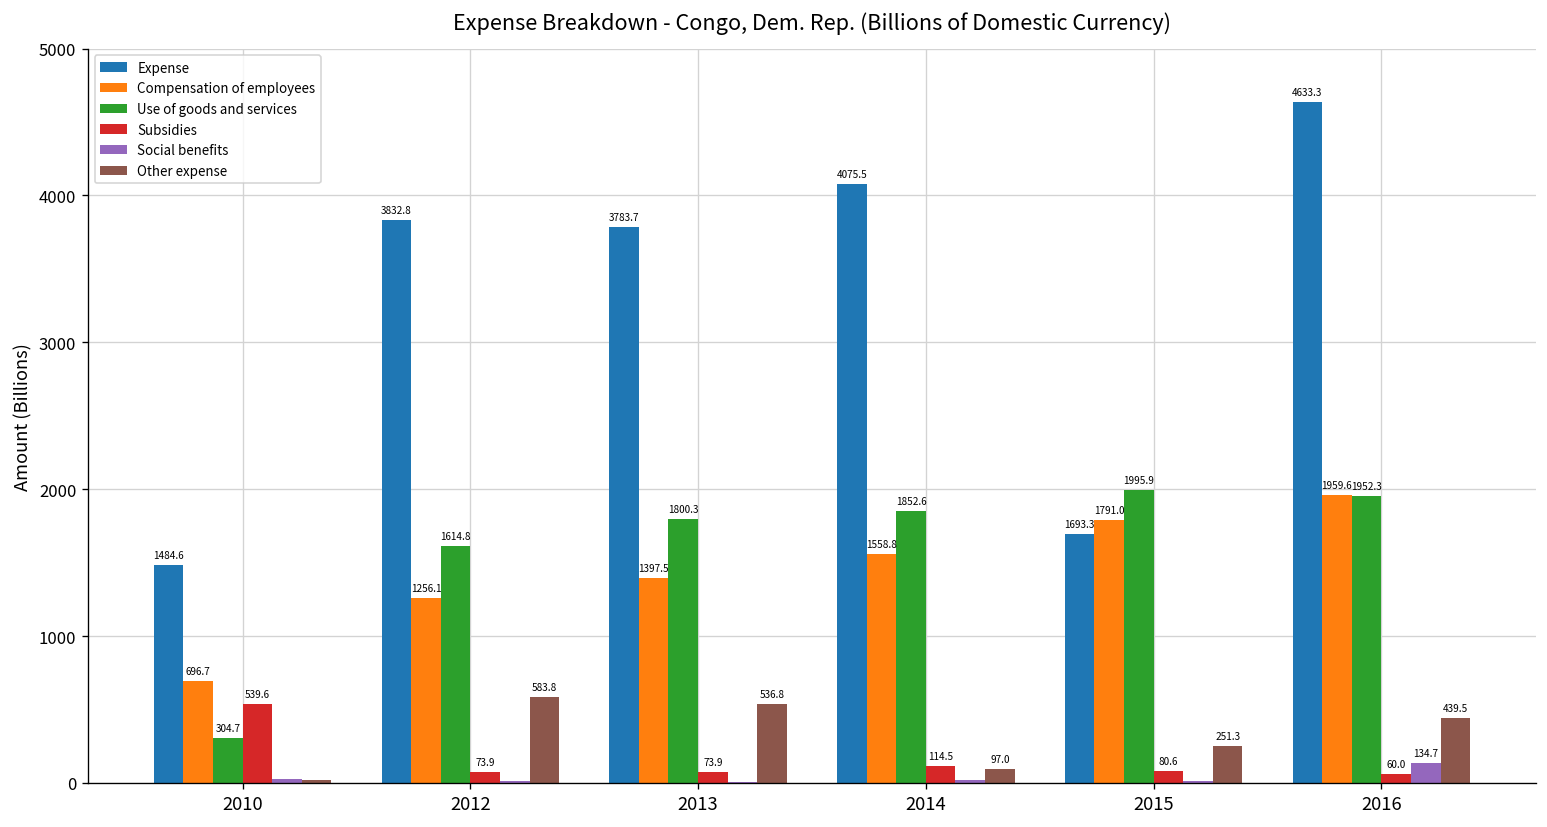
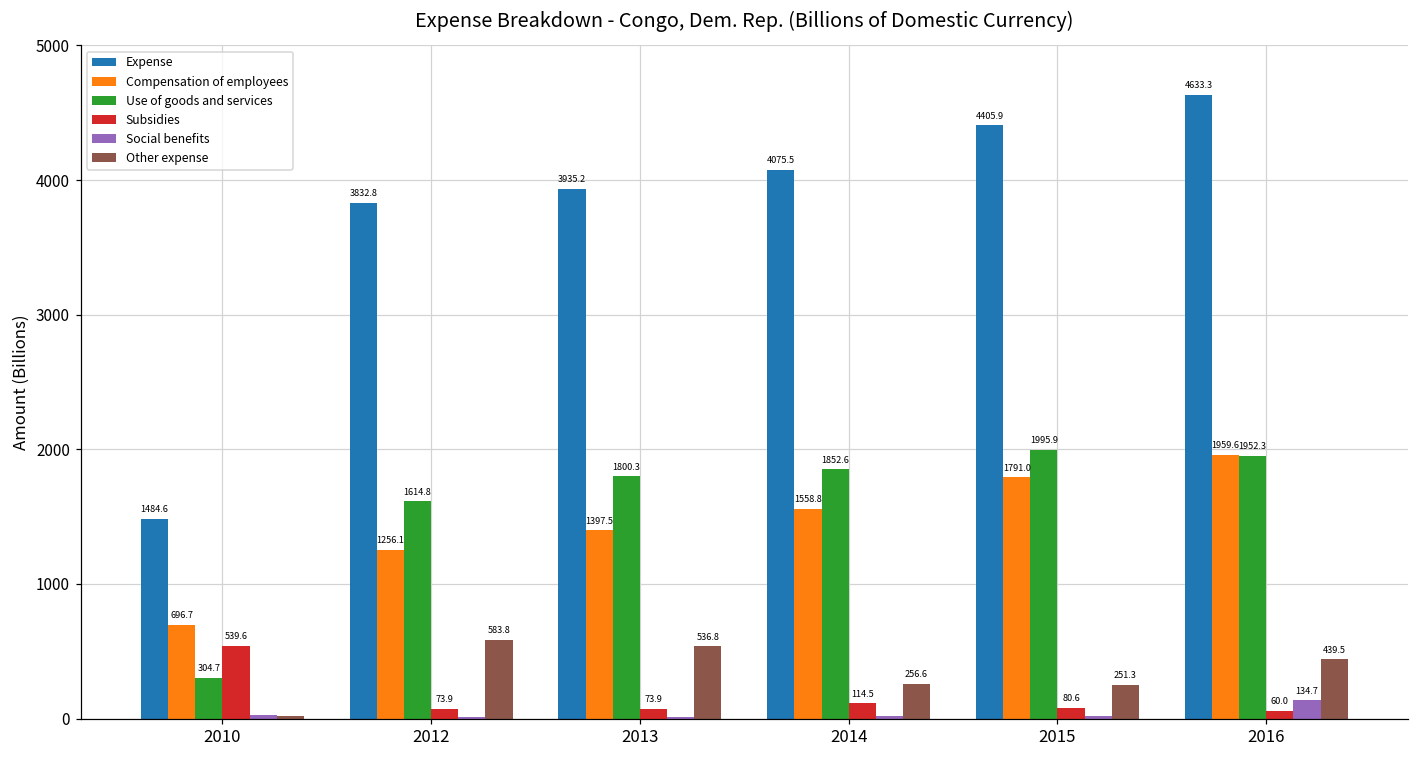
  {
    "Expense": {
      "2010": 1484.6,
      "2012": 3832.8,
-     "2013": 3783.7,
+     "2013": 3935.2,
      "2014": 4075.5,
-     "2015": 1693.3,
+     "2015": 4405.9,
      "2016": 4633.3
    },
    "Compensation of employees": {
      "2010": 696.7,
      "2012": 1256.1,
      "2013": 1397.5,
      "2014": 1558.8,
      "2015": 1791.0,
      "2016": 1959.6
    },
    "Use of goods and services": {
      "2010": 304.7,
      "2012": 1614.8,
      "2013": 1800.3,
      "2014": 1852.6,
      "2015": 1995.9,
      "2016": 1952.3
    },
    "Subsidies": {
      "2010": 539.6,
      "2012": 73.9,
      "2013": 73.9,
      "2014": 114.5,
      "2015": 80.6,
      "2016": 60.0
    },
    "Social benefits": {
      "2016": 134.7
    },
    "Other expense": {
      "2012": 583.8,
      "2013": 536.8,
-     "2014": 97.0,
+     "2014": 256.6,
      "2015": 251.3,
      "2016": 439.5
    }
  }
